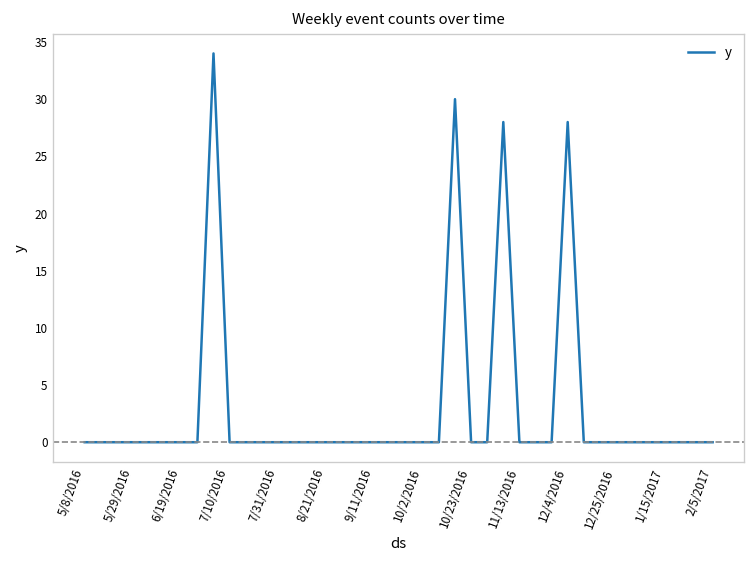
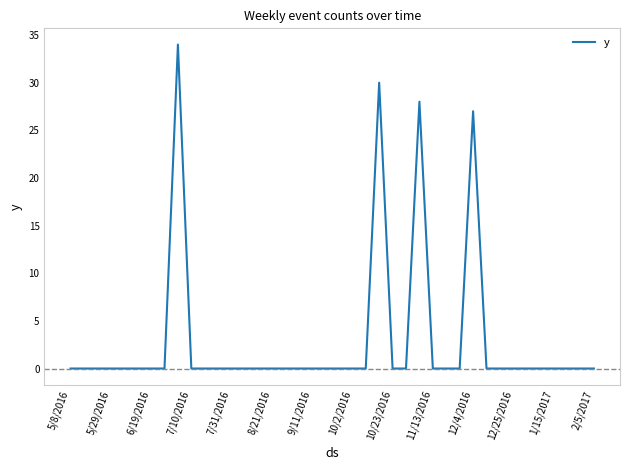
  {
    "5/8/2016": 0,
    "5/29/2016": 0,
    "6/19/2016": 0,
    "7/10/2016": 0,
    "7/31/2016": 0,
    "8/21/2016": 0,
    "9/11/2016": 0,
    "10/2/2016": 0,
    "10/23/2016": 0,
    "11/13/2016": 0,
-   "12/4/2016": 28,
+   "12/4/2016": 27,
    "12/25/2016": 0,
    "1/15/2017": 0,
    "2/5/2017": 0
  }
